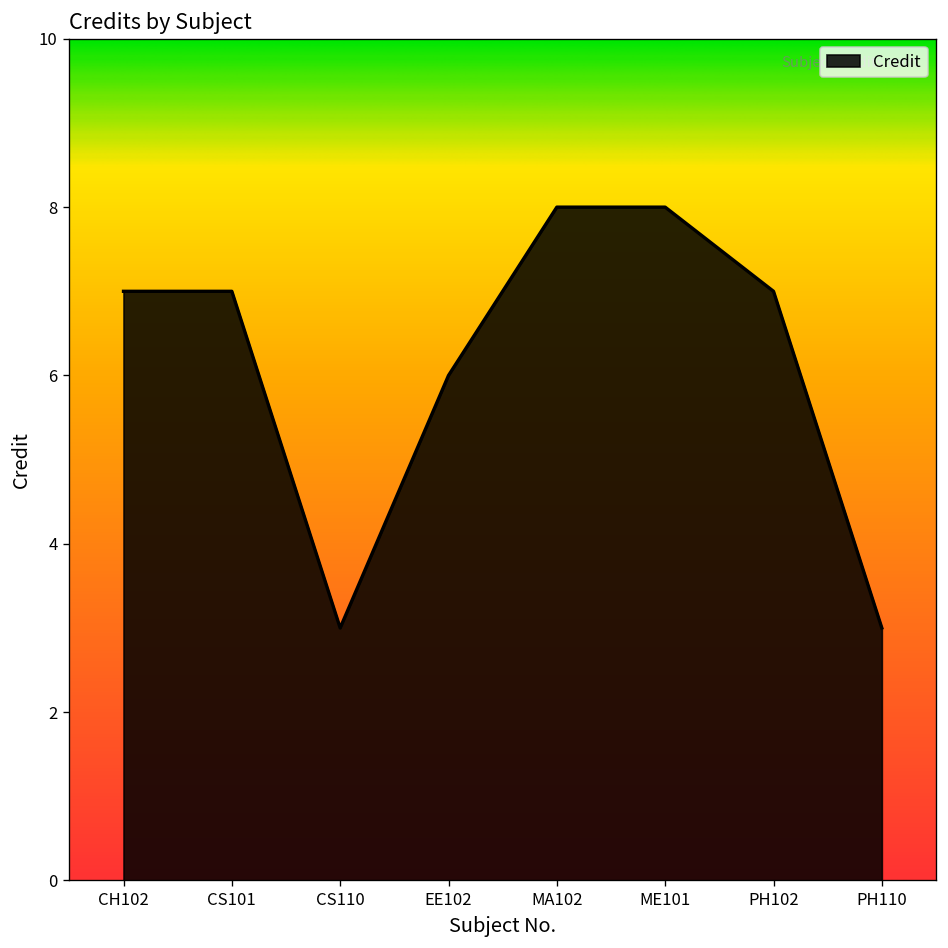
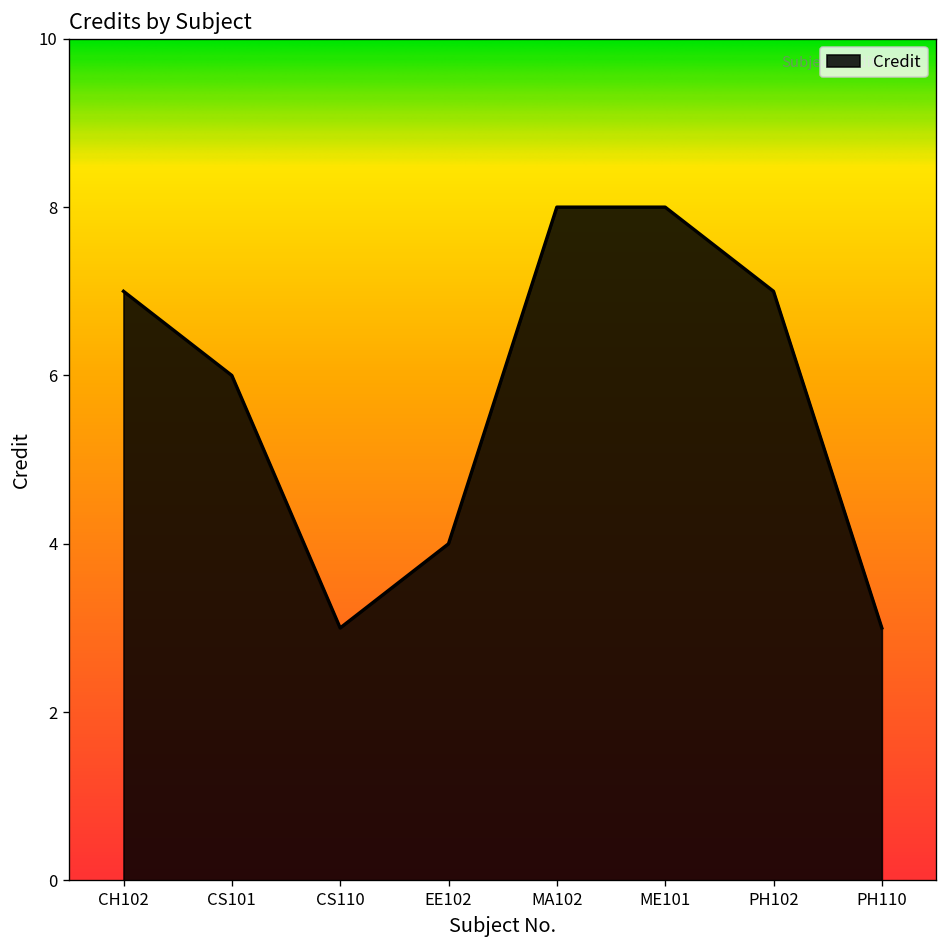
  {
    "CH102": 7,
-   "CS101": 7,
+   "CS101": 6,
    "CS110": 3,
-   "EE102": 6,
+   "EE102": 4,
    "MA102": 8,
    "ME101": 8,
    "PH102": 7,
    "PH110": 3
  }
